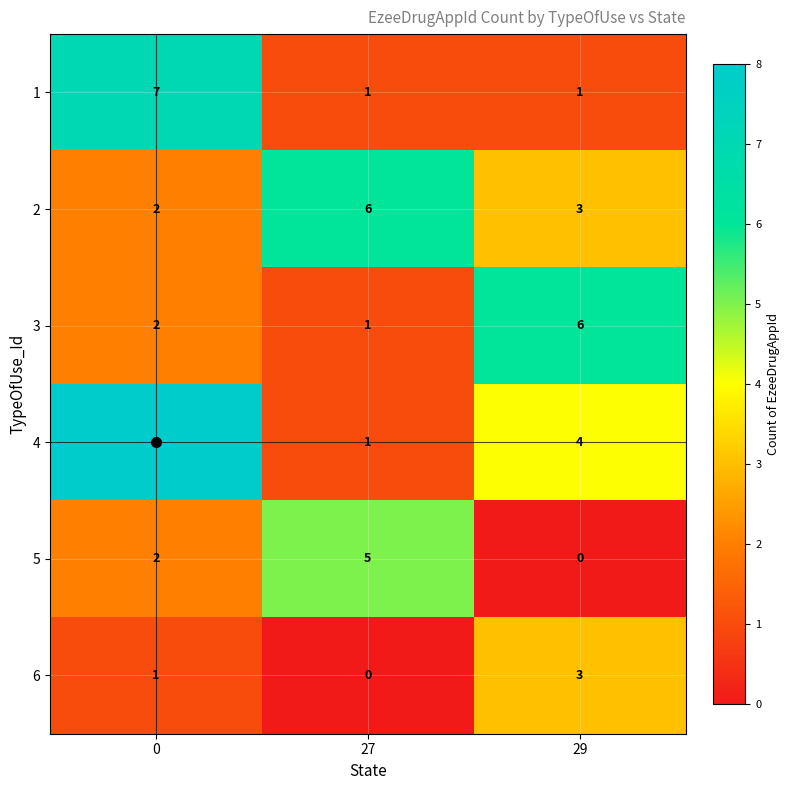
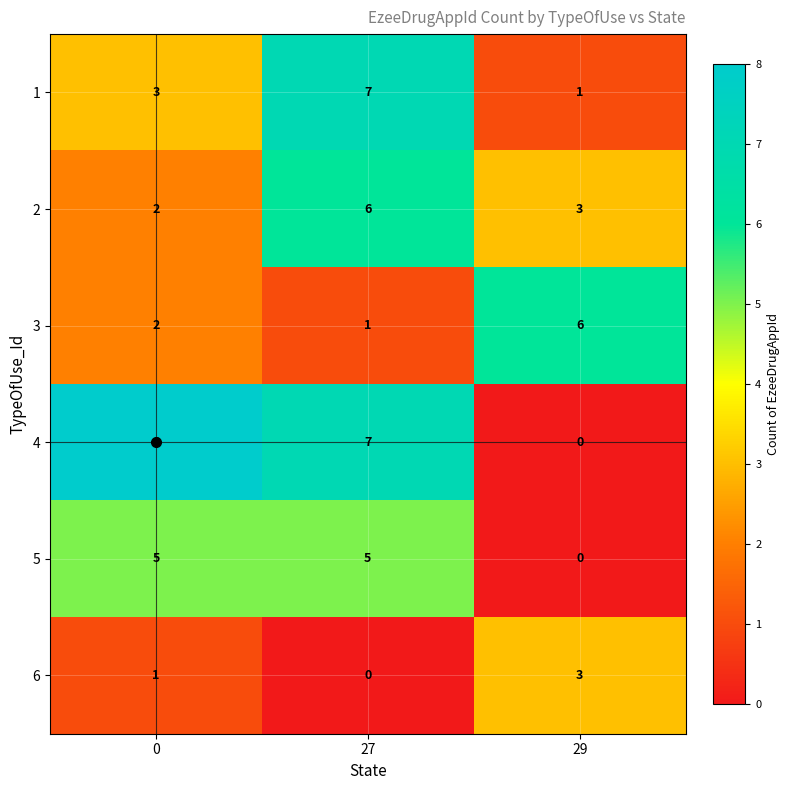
  {
    "1": {
-     "0": 7,
-     "27": 1,
+     "0": 3,
+     "27": 7,
      "29": 1
    },
    "2": {
      "0": 2,
      "27": 6,
      "29": 3
    },
    "3": {
      "0": 2,
      "27": 1,
      "29": 6
    },
    "4": {
-     "27": 1,
-     "29": 4
+     "27": 7,
+     "29": 0
    },
    "5": {
-     "0": 2,
+     "0": 5,
      "27": 5,
      "29": 0
    },
    "6": {
      "0": 1,
      "27": 0,
      "29": 3
    }
  }
